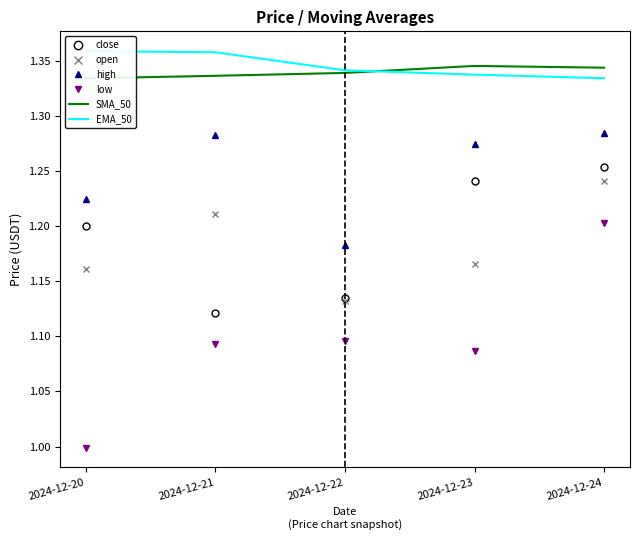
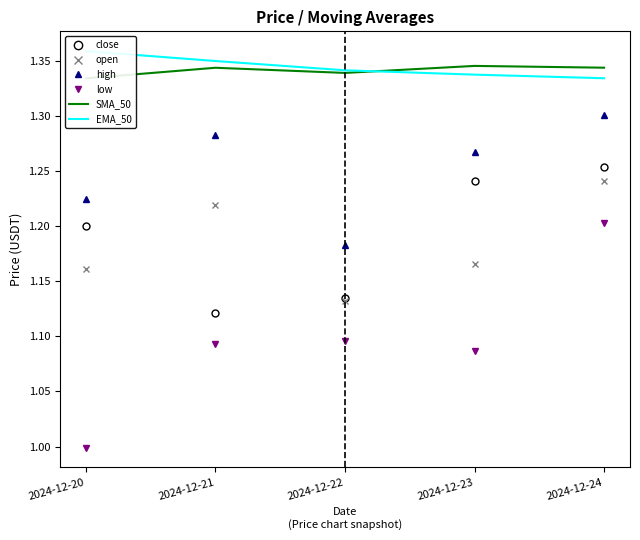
  {
    "close": {
      "2024-12-20": 1.200,
      "2024-12-21": 1.121,
      "2024-12-22": 1.135,
      "2024-12-23": 1.241,
      "2024-12-24": 1.254
    },
    "open": {
      "2024-12-20": 1.161,
-     "2024-12-21": 1.211,
+     "2024-12-21": 1.219,
      "2024-12-22": 1.132,
      "2024-12-23": 1.166,
      "2024-12-24": 1.241
    },
    "high": {
      "2024-12-20": 1.225,
      "2024-12-21": 1.283,
      "2024-12-22": 1.183,
-     "2024-12-23": 1.275,
-     "2024-12-24": 1.285
+     "2024-12-23": 1.267,
+     "2024-12-24": 1.301
    },
    "low": {
      "2024-12-20": 0.999,
      "2024-12-21": 1.093,
      "2024-12-22": 1.096,
      "2024-12-23": 1.087,
      "2024-12-24": 1.203
    },
    "SMA_50": {
-     "2024-12-21": 1.336,
+     "2024-12-21": 1.344,
      "2024-12-22": 1.339,
      "2024-12-23": 1.345,
      "2024-12-24": 1.344
    },
    "EMA_50": {
-     "2024-12-21": 1.358,
+     "2024-12-21": 1.350,
      "2024-12-22": 1.342,
      "2024-12-23": 1.338,
      "2024-12-24": 1.334
    }
  }
